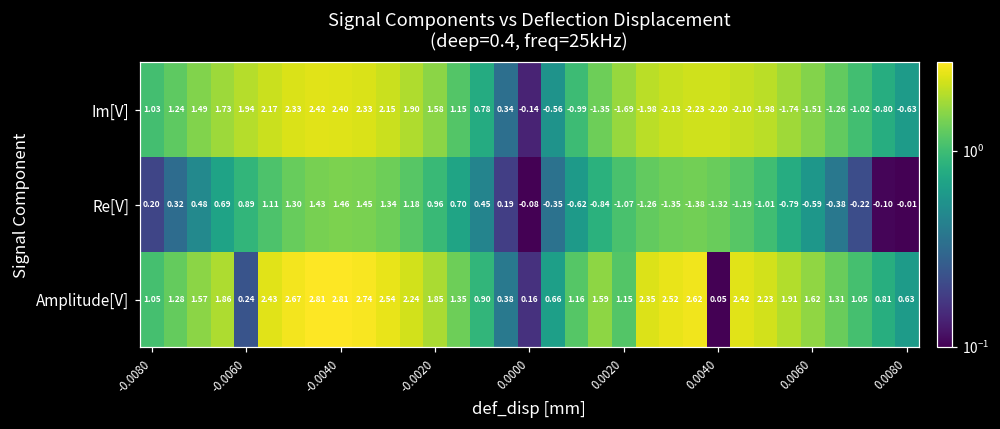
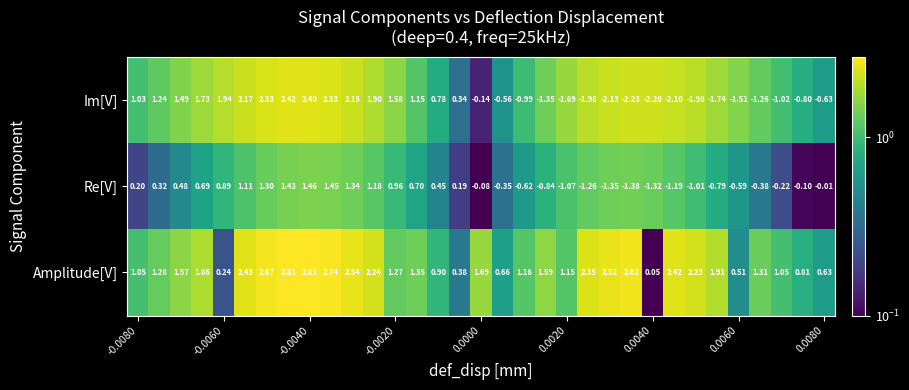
  {
    "Im[V]": {
      "-0.0080": 1.03,
      "-0.0060": 1.94,
      "-0.0040": 2.40,
      "-0.0020": 1.58,
      "0.0000": -0.14,
      "0.0020": -1.69,
      "0.0040": -2.20,
      "0.0060": -1.51,
      "0.0080": -0.63
    },
    "Re[V]": {
      "-0.0080": 0.20,
      "-0.0060": 0.89,
      "-0.0040": 1.46,
      "-0.0020": 0.96,
      "0.0000": -0.08,
      "0.0020": -1.07,
      "0.0040": -1.32,
      "0.0060": -0.59,
      "0.0080": -0.01
    },
    "Amplitude[V]": {
      "-0.0080": 1.05,
      "-0.0060": 0.24,
      "-0.0040": 2.81,
-     "-0.0020": 1.85,
-     "0.0000": 0.16,
+     "-0.0020": 1.27,
+     "0.0000": 1.69,
      "0.0020": 1.15,
      "0.0040": 0.05,
-     "0.0060": 1.62,
+     "0.0060": 0.51,
      "0.0080": 0.63
    }
  }
